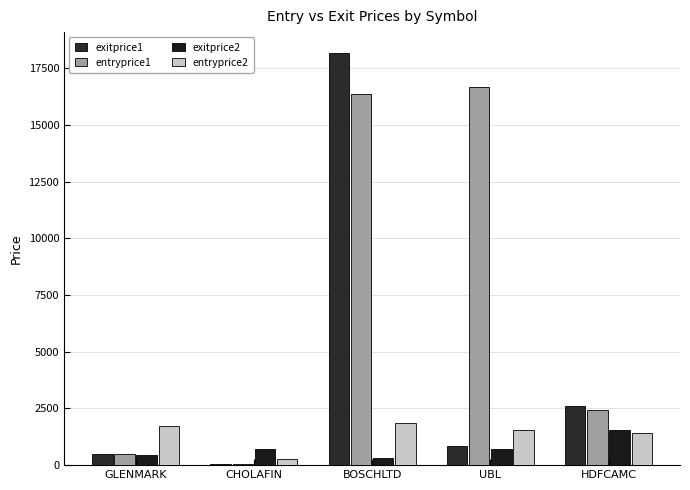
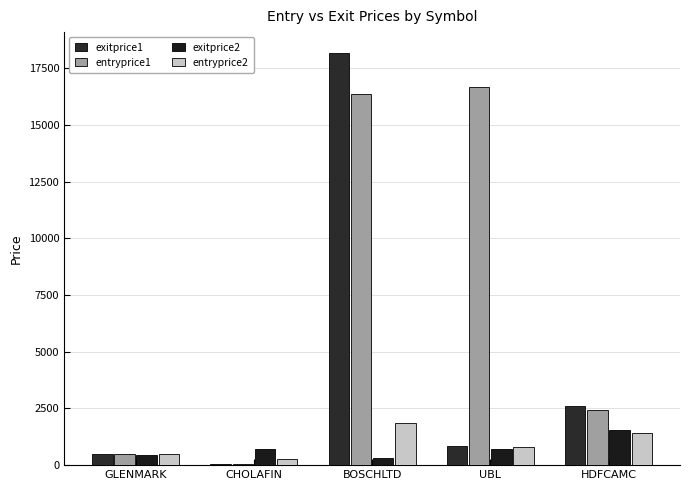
  {
    "entryprice1": {
      "GLENMARK": 500,
      "BOSCHLTD": 16400,
      "UBL": 16700,
      "HDFCAMC": 2400
    },
    "entryprice2": {
-     "GLENMARK": 1700,
+     "GLENMARK": 500,
      "CHOLAFIN": 300,
      "BOSCHLTD": 1900,
-     "UBL": 1500,
+     "UBL": 800,
      "HDFCAMC": 1400
    }
  }
